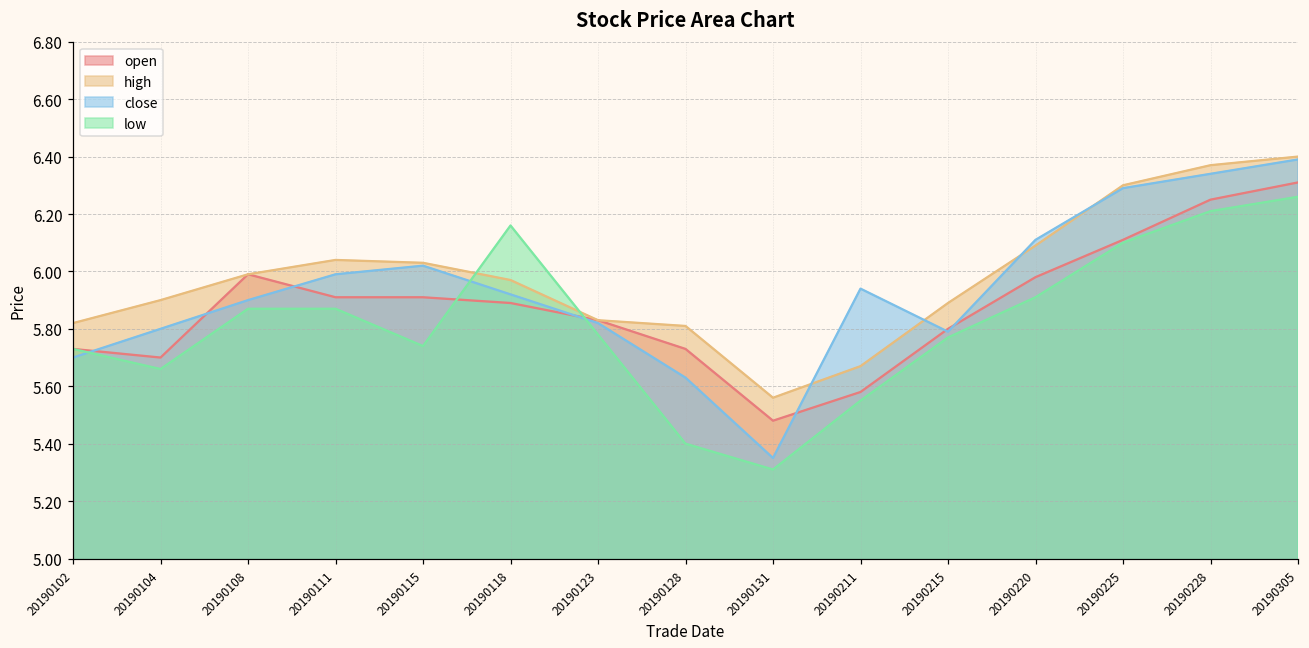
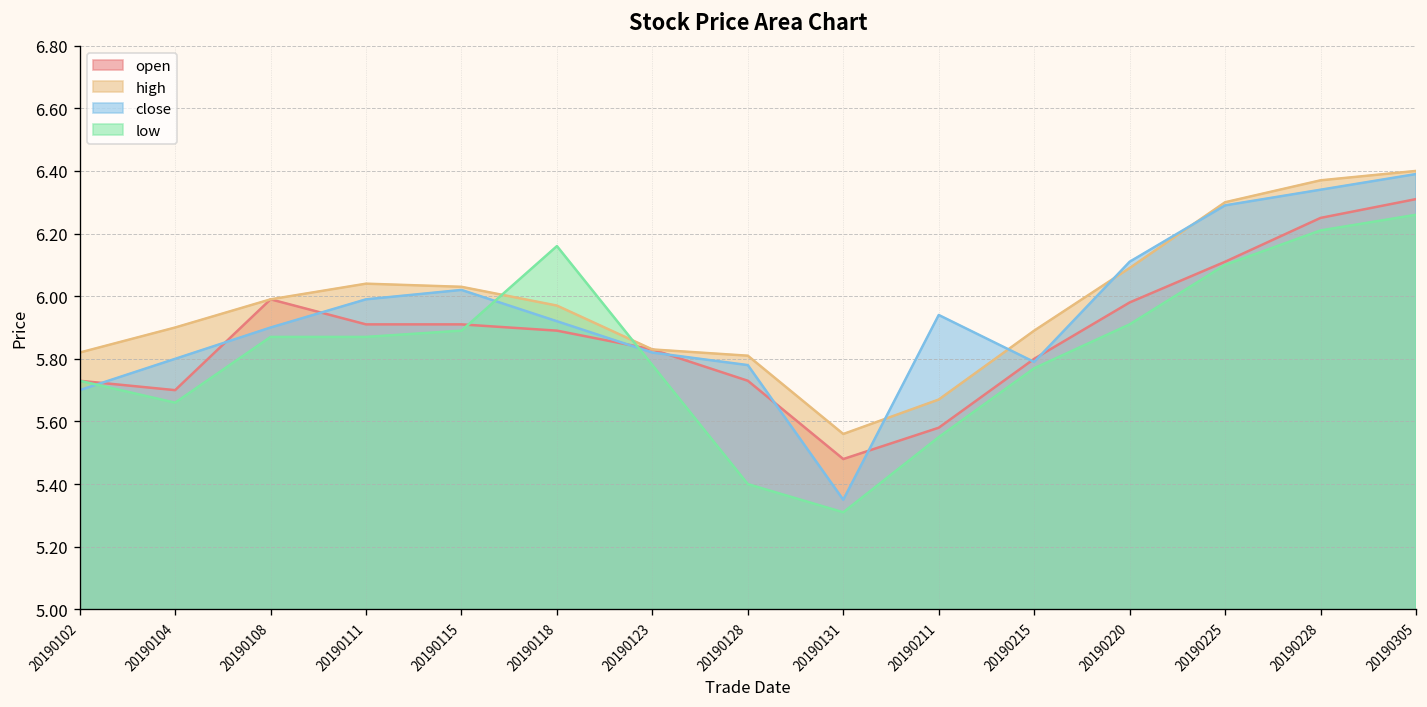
  {
    "close": {
      "20190102": 5.70,
      "20190104": 5.80,
      "20190108": 5.90,
      "20190111": 5.99,
      "20190115": 6.02,
      "20190118": 5.92,
      "20190123": 5.82,
-     "20190128": 5.63,
+     "20190128": 5.78,
      "20190131": 5.35,
      "20190211": 5.94,
      "20190215": 5.79,
      "20190220": 6.11,
      "20190225": 6.29,
      "20190228": 6.34,
      "20190305": 6.39
    },
    "low": {
      "20190104": 5.66,
      "20190108": 5.87,
      "20190111": 5.87,
-     "20190115": 5.74,
+     "20190115": 5.89,
      "20190118": 6.16,
      "20190123": 5.78,
      "20190128": 5.40,
      "20190131": 5.31,
      "20190211": 5.55,
      "20190215": 5.77,
      "20190220": 5.91,
      "20190225": 6.10,
      "20190228": 6.21,
      "20190305": 6.26
    }
  }
